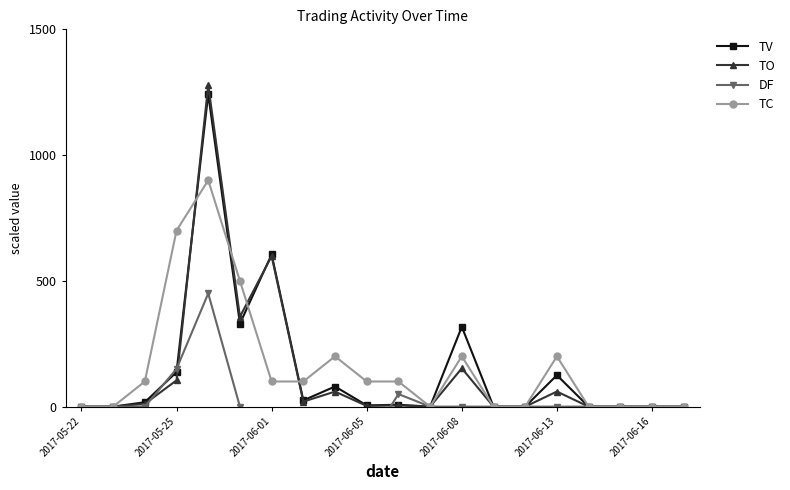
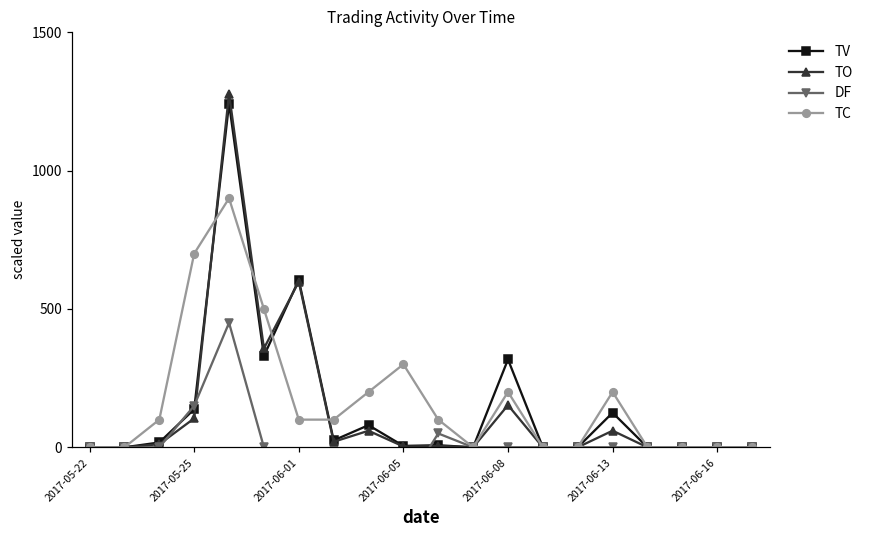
  {
    "DF": {
      "2017-05-25": 150,
      "2017-06-08": 0,
      "2017-06-13": 0
    },
    "TC": {
      "2017-05-25": 700,
      "2017-06-01": 100,
-     "2017-06-05": 100,
+     "2017-06-05": 300,
      "2017-06-08": 200,
      "2017-06-13": 200
    }
  }
